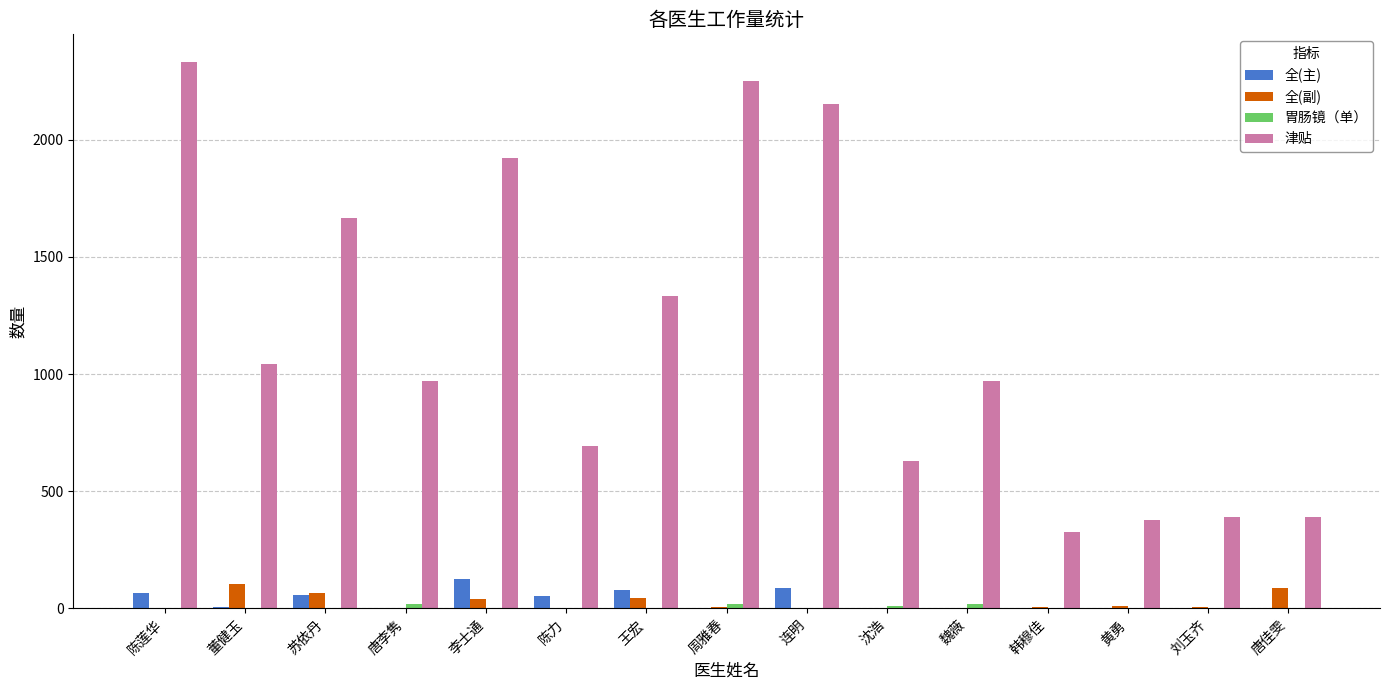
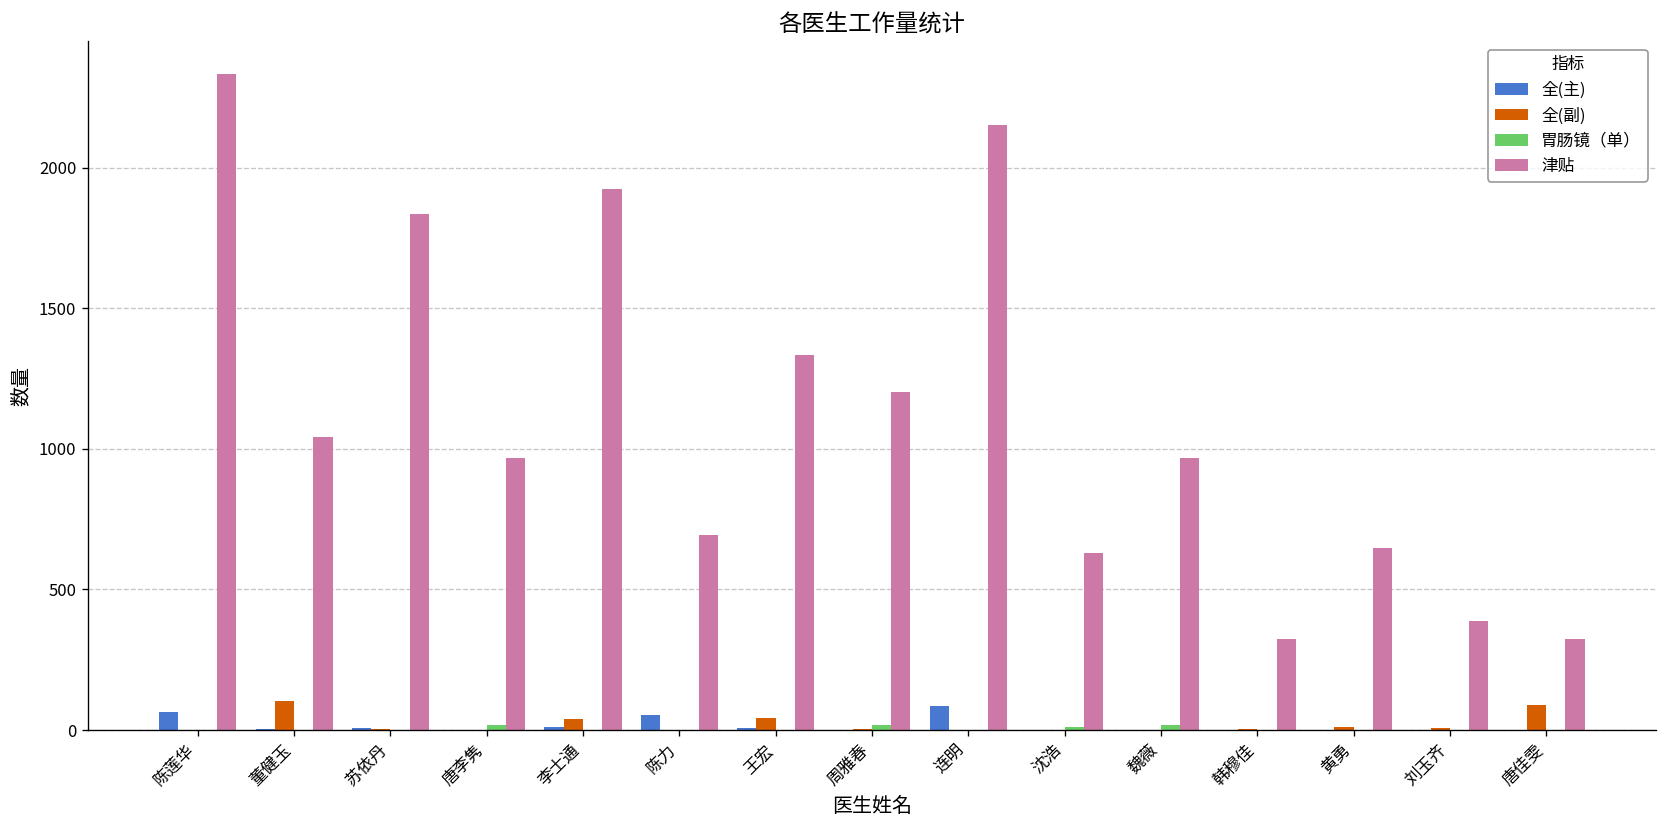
  {
    "全(主)": {
      "陈莲华": 60,
-     "苏依丹": 60,
-     "李士通": 130,
+     "苏依丹": 10,
+     "李士通": 10,
      "陈力": 50,
-     "王宏": 80,
+     "王宏": 10,
      "连明": 90,
      "韩穆佳": 0,
      "黄勇": 0,
      "刘玉齐": 0,
      "唐佳雯": 0
    },
    "全(副)": {
      "董健玉": 100,
-     "苏依丹": 70,
+     "苏依丹": 0,
      "李士通": 40,
      "陈力": 0,
      "王宏": 40,
      "连明": 0,
      "唐佳雯": 90
    },
    "胃肠镜（单）": {
      "陈莲华": 0,
      "董健玉": 0,
      "苏依丹": 0,
      "唐李隽": 20,
      "李士通": 0,
      "陈力": 0,
      "王宏": 0,
      "周雅春": 20,
      "连明": 0,
      "沈浩": 10,
      "魏薇": 20,
      "韩穆佳": 0,
      "黄勇": 0,
      "刘玉齐": 0,
      "唐佳雯": 0
    },
    "津贴": {
      "陈莲华": 2330,
      "董健玉": 1040,
-     "苏依丹": 1670,
+     "苏依丹": 1840,
      "唐李隽": 970,
      "李士通": 1920,
      "陈力": 690,
      "王宏": 1330,
-     "周雅春": 2250,
+     "周雅春": 1200,
      "连明": 2150,
      "沈浩": 630,
      "魏薇": 970,
      "韩穆佳": 320,
-     "黄勇": 380,
+     "黄勇": 650,
      "刘玉齐": 390,
-     "唐佳雯": 390
+     "唐佳雯": 320
    }
  }
